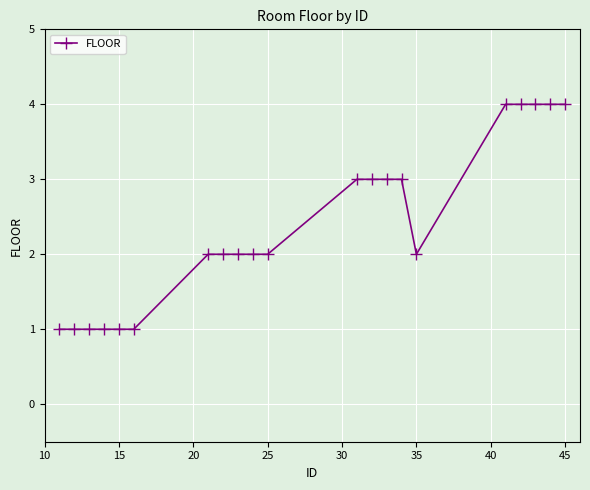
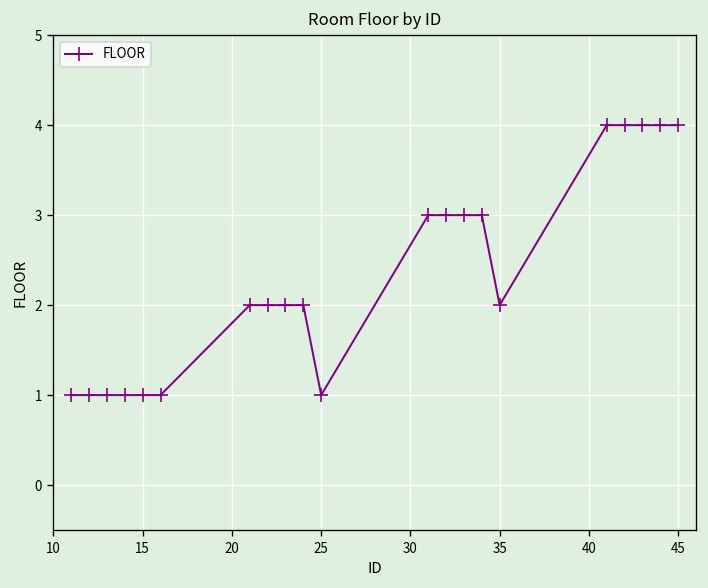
  {
    "15": 1,
-   "25": 2,
+   "25": 1,
    "35": 2,
    "45": 4
  }
